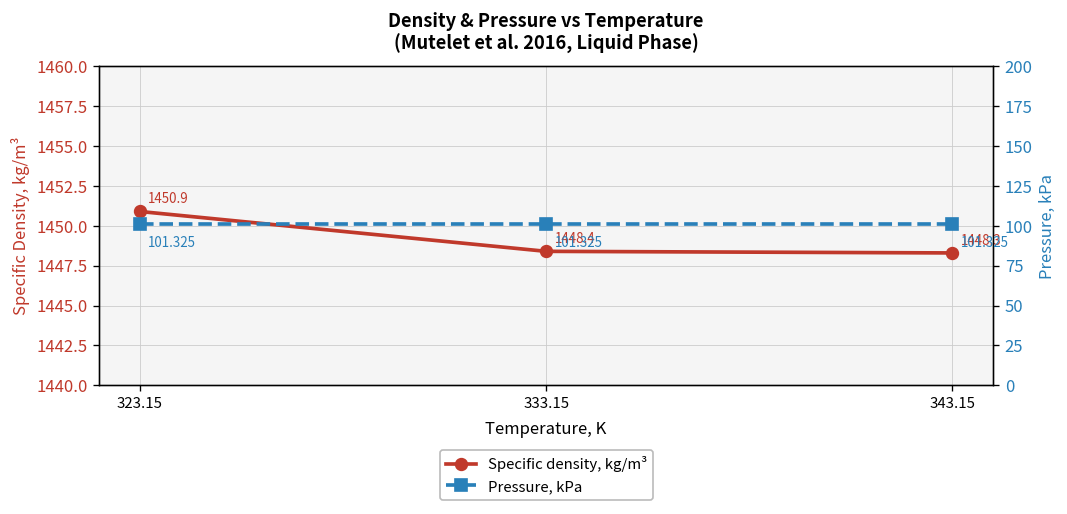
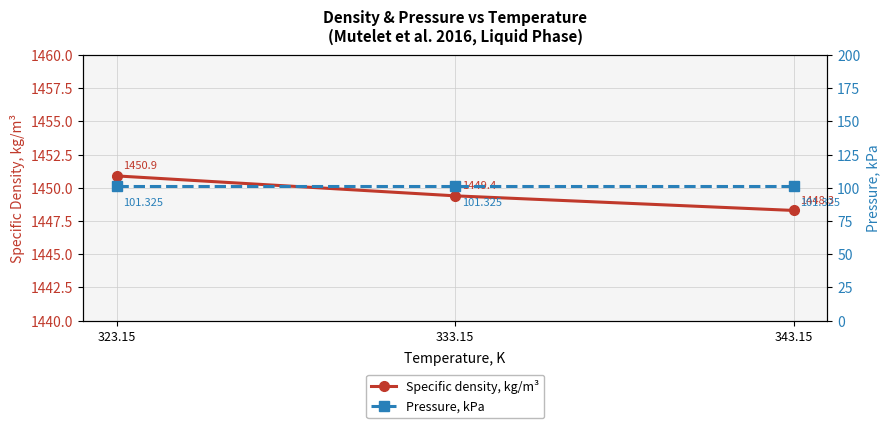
  {
    "Specific density, kg/m³": {
      "323.15": 1450.9,
-     "333.15": 1448.4
+     "333.15": 1449.4
    },
    "Pressure, kPa": {
      "323.15": 101.325,
      "333.15": 101.325
    }
  }
